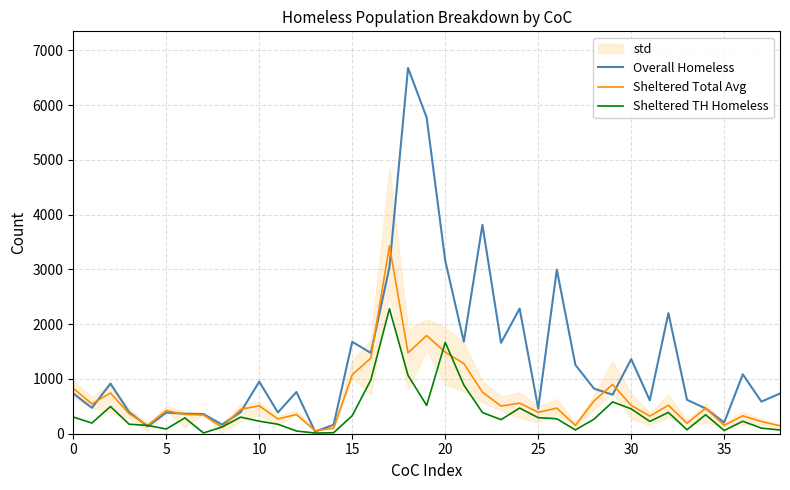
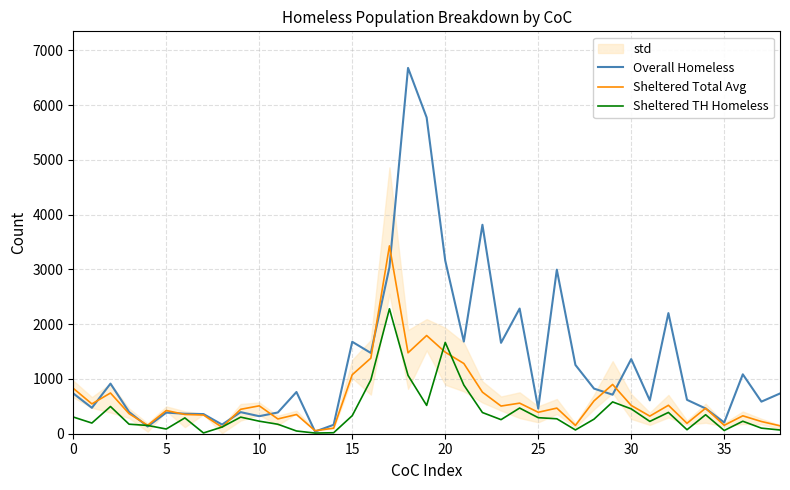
  {
    "Overall Homeless": {
      "0": 700,
-     "10": 1000,
+     "10": 300,
      "15": 1700,
      "20": 3200,
      "30": 1400
    },
    "Sheltered Total Avg": {
      "0": 800,
      "10": 500,
      "15": 1100,
      "20": 1500,
      "25": 400,
      "30": 500
    },
    "Sheltered TH Homeless": {
      "0": 300,
      "5": 100,
      "10": 200,
      "15": 300,
      "20": 1700,
      "25": 300,
      "30": 500,
      "35": 100
    }
  }
